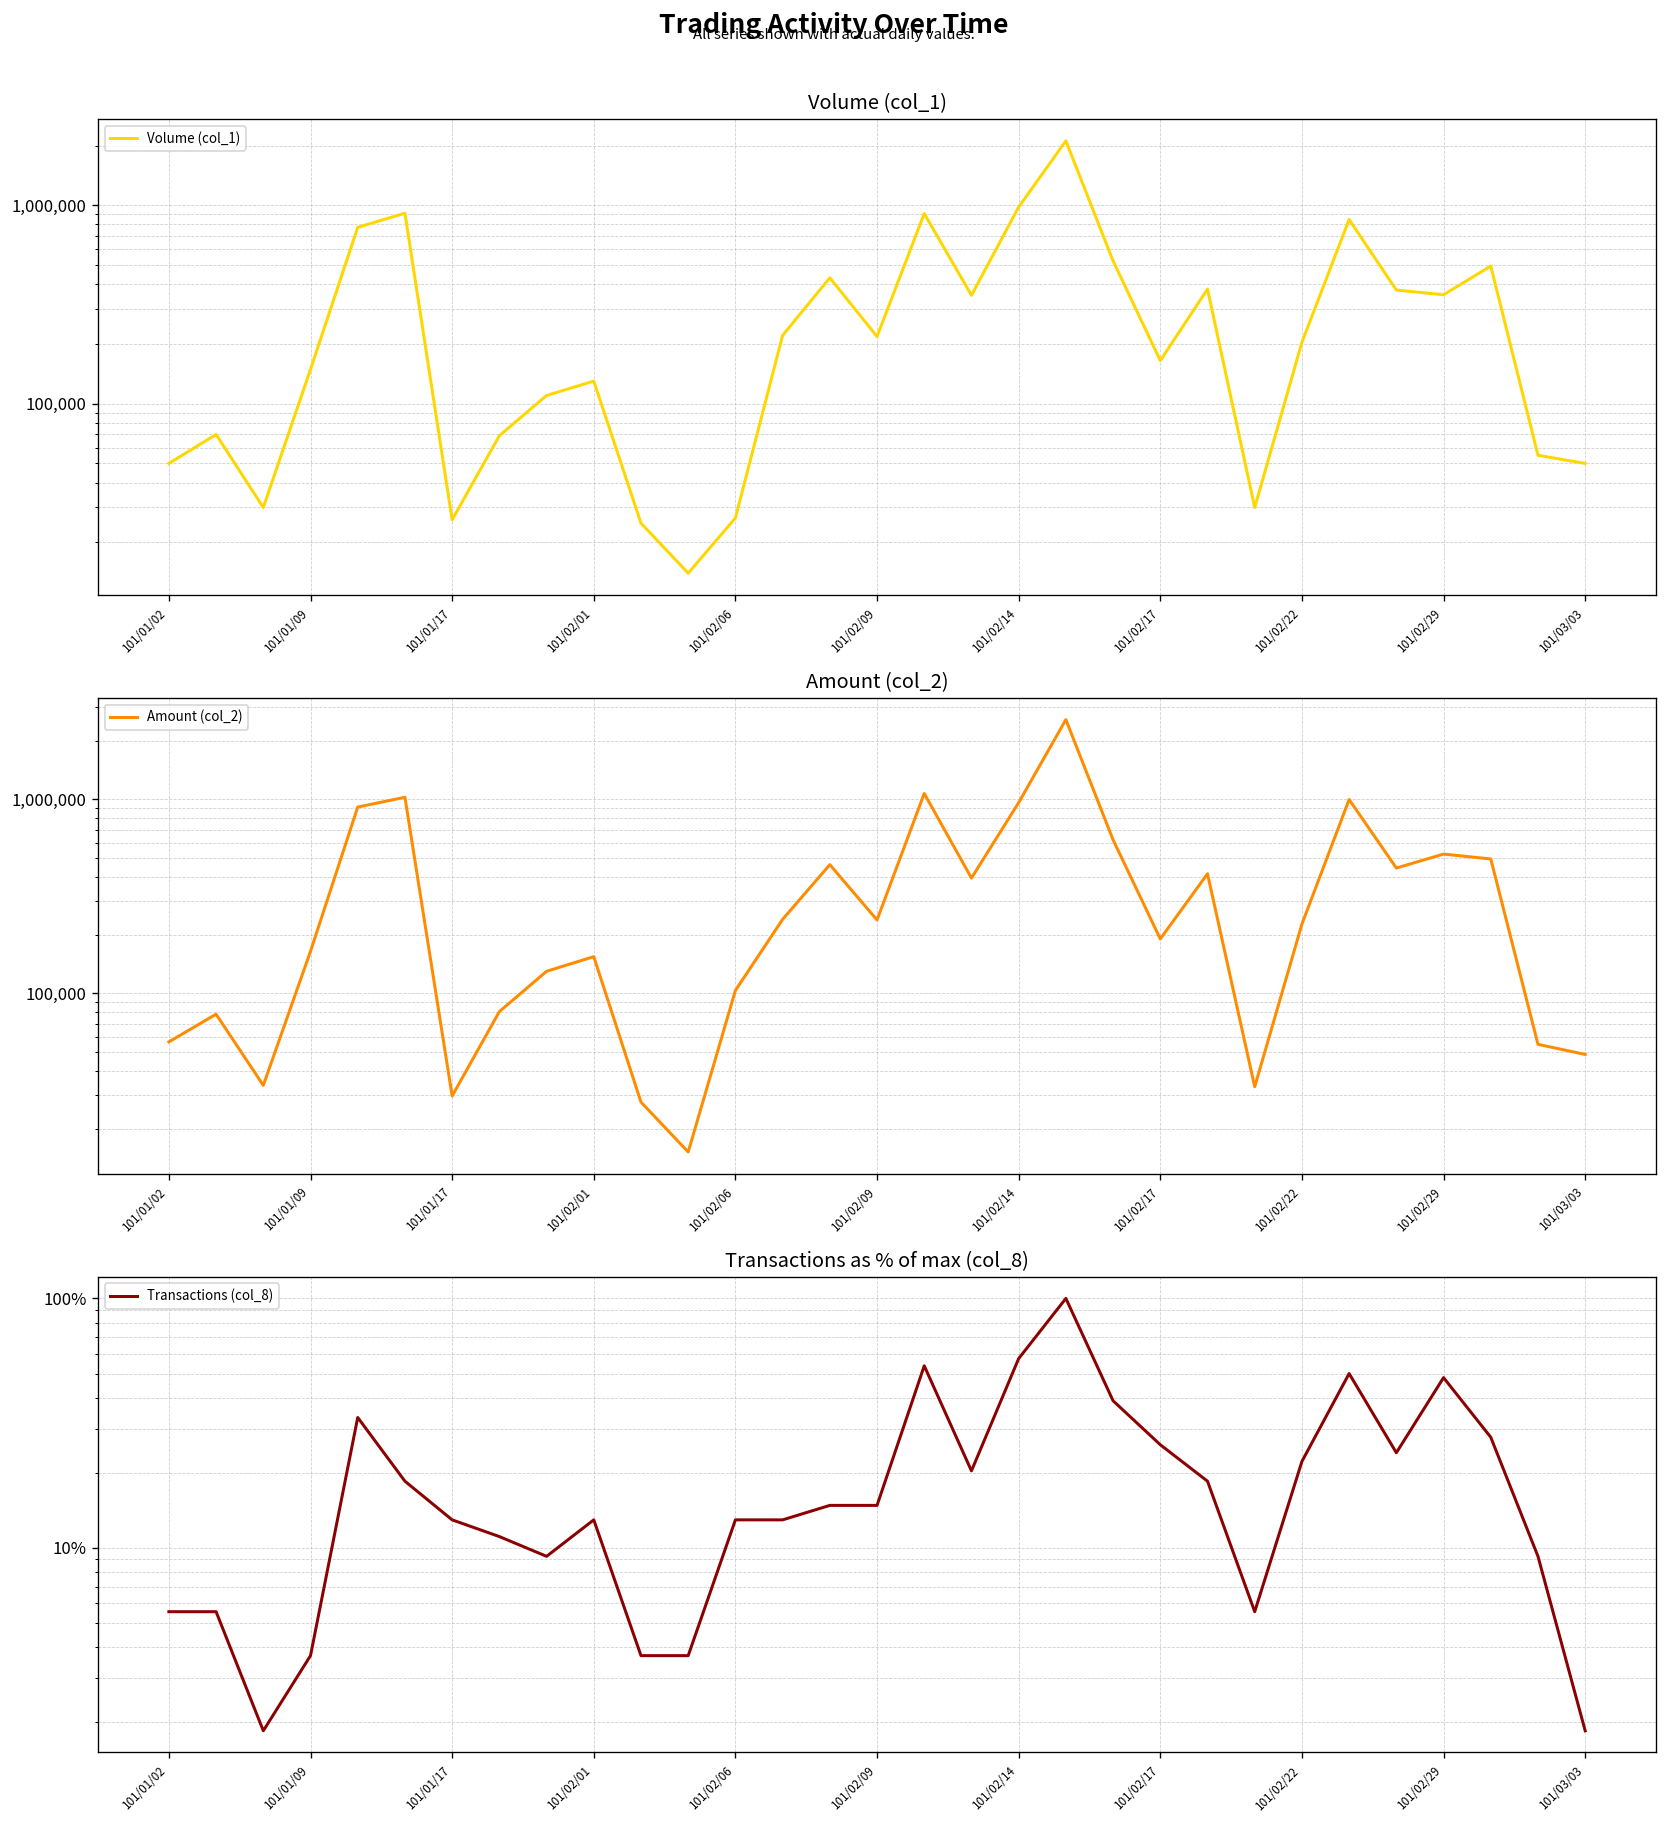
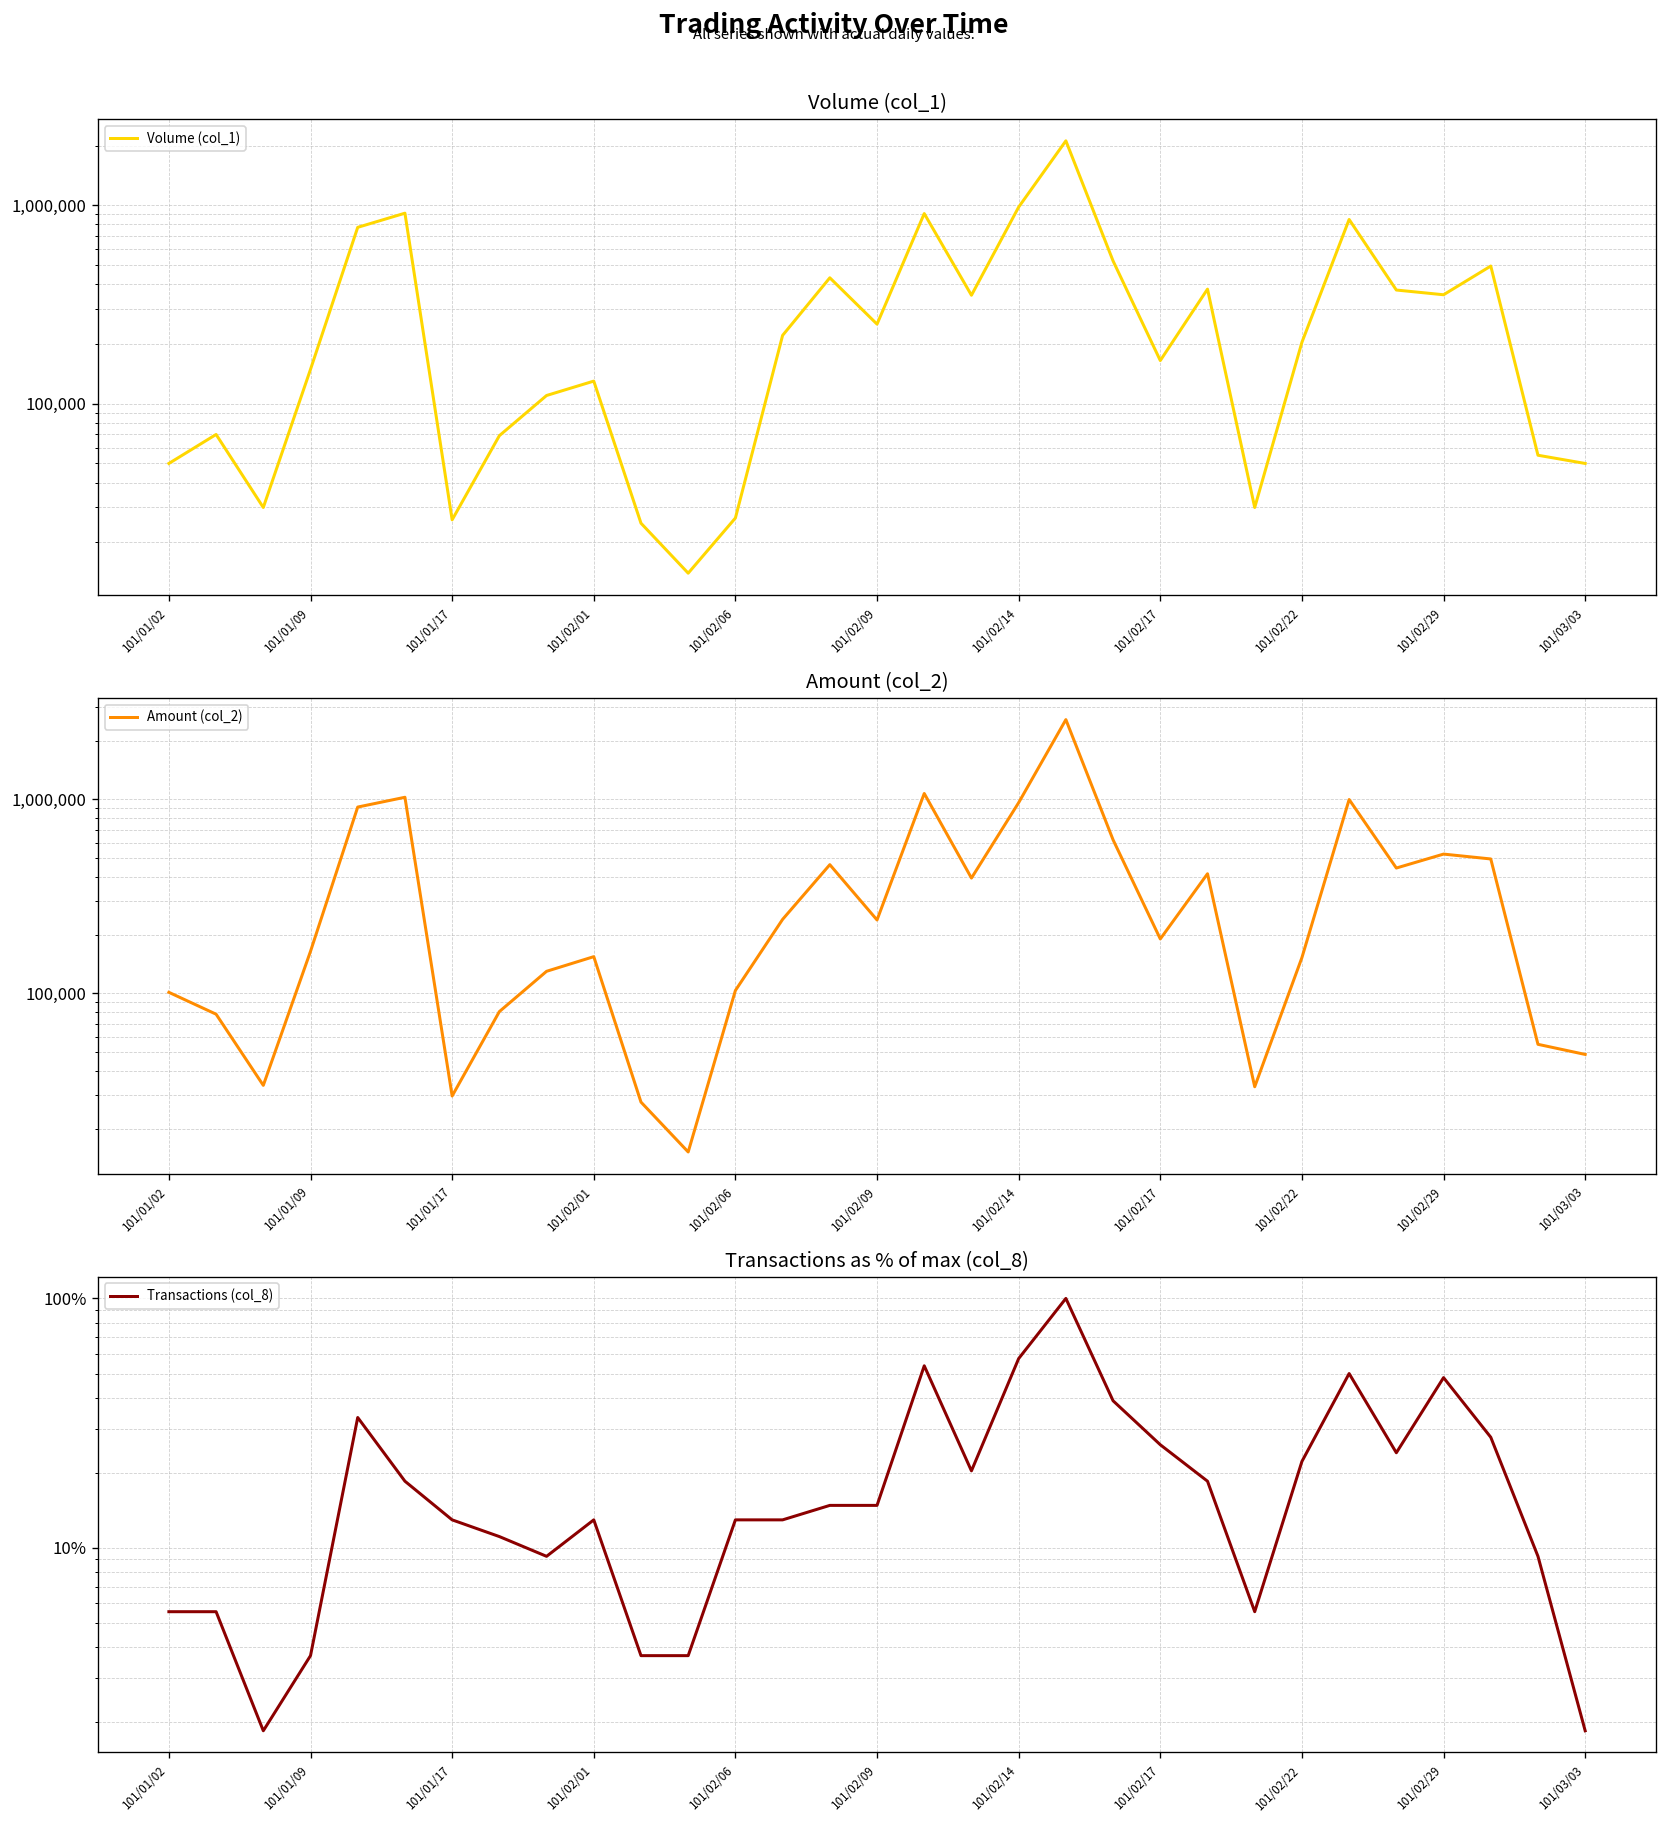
  {
    "Volume (col_1)": {
      "101/01/02": "50,000",
      "101/01/09": "150,000",
      "101/01/17": "26,000",
      "101/02/01": "130,000",
      "101/02/06": "27,000",
-     "101/02/09": "220,000",
+     "101/02/09": "250,000",
      "101/02/14": "1,000,000",
      "101/02/17": "170,000",
      "101/02/22": "200,000",
      "101/02/29": "350,000",
      "101/03/03": "50,000"
    },
    "Amount (col_2)": {
-     "101/01/02": "56,000",
+     "101/01/02": "100,000",
      "101/01/09": "160,000",
      "101/01/17": "30,000",
      "101/02/01": "150,000",
      "101/02/06": "100,000",
      "101/02/09": "240,000",
      "101/02/14": "1,000,000",
      "101/02/17": "190,000",
-     "101/02/22": "230,000",
+     "101/02/22": "150,000",
      "101/02/29": "520,000",
      "101/03/03": "49,000"
    },
    "Transactions as % of max (col_8)": {
      "101/01/02": "5.6%",
      "101/01/09": "3.7%",
      "101/01/17": "13%",
      "101/02/01": "13%",
      "101/02/06": "13%",
      "101/02/09": "15%",
      "101/02/14": "57%",
      "101/02/17": "26%",
      "101/02/22": "22%",
      "101/02/29": "48%",
      "101/03/03": "1.9%"
    }
  }
